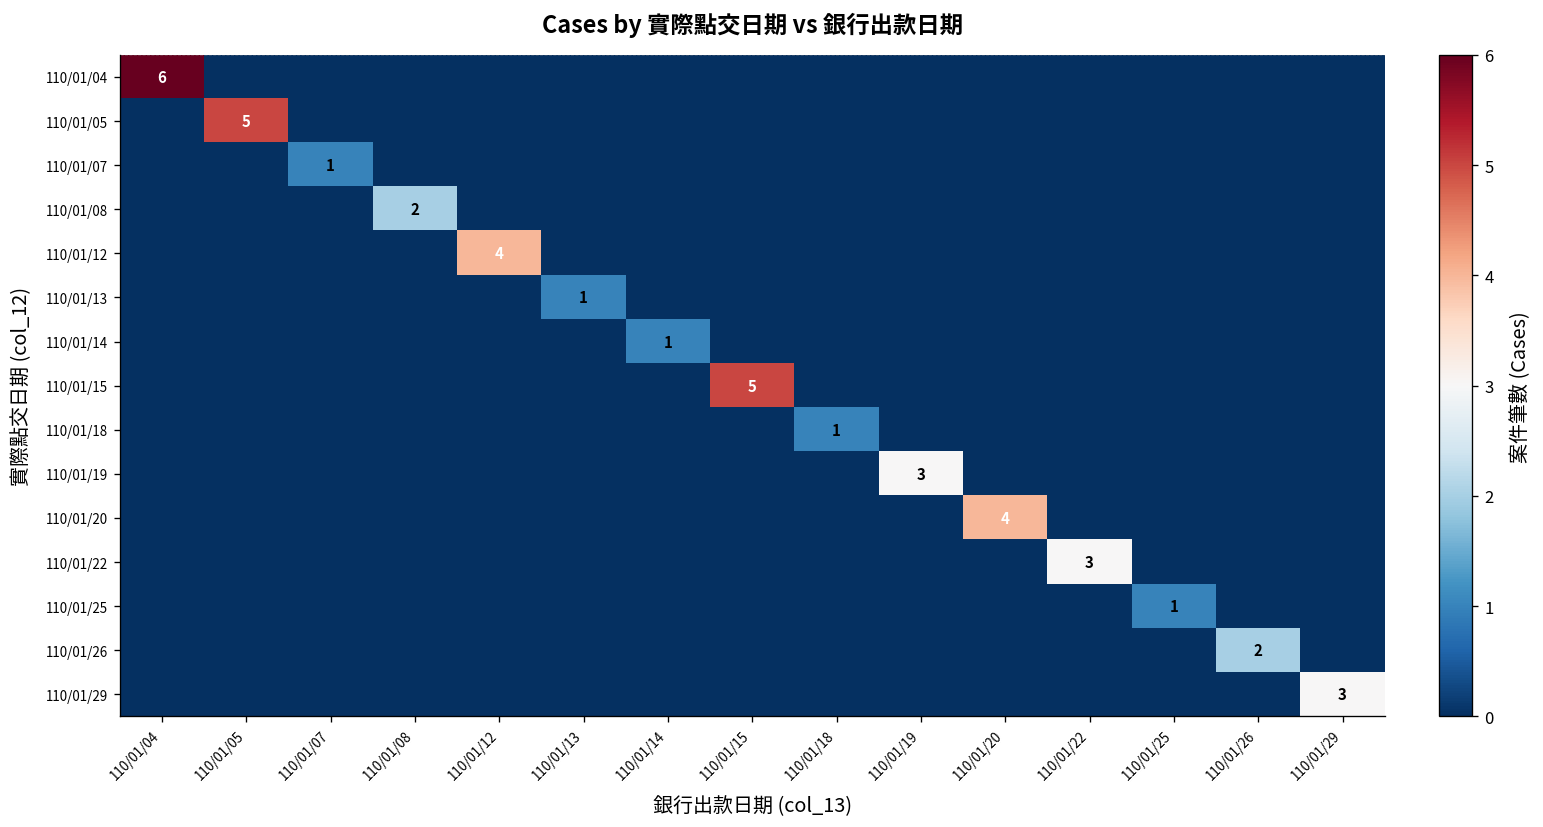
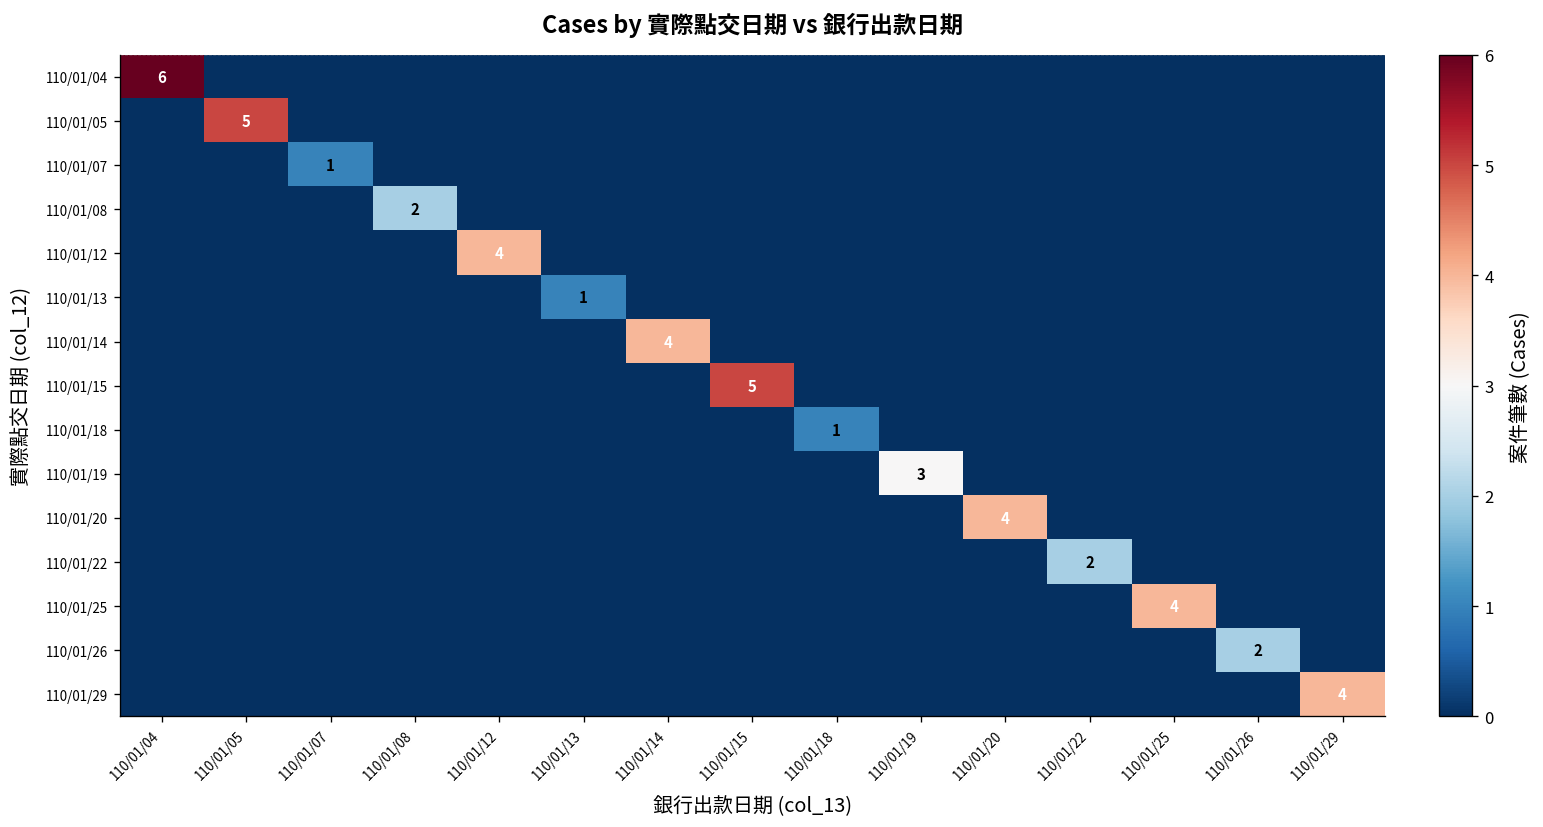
  {
    "110/01/04": {
      "110/01/04": 6
    },
    "110/01/05": {
      "110/01/05": 5
    },
    "110/01/07": {
      "110/01/07": 1
    },
    "110/01/08": {
      "110/01/08": 2
    },
    "110/01/12": {
      "110/01/12": 4
    },
    "110/01/13": {
      "110/01/13": 1
    },
    "110/01/14": {
-     "110/01/14": 1
+     "110/01/14": 4
    },
    "110/01/15": {
      "110/01/15": 5
    },
    "110/01/18": {
      "110/01/18": 1
    },
    "110/01/19": {
      "110/01/19": 3
    },
    "110/01/20": {
      "110/01/20": 4
    },
    "110/01/22": {
-     "110/01/22": 3
+     "110/01/22": 2
    },
    "110/01/25": {
-     "110/01/25": 1
+     "110/01/25": 4
    },
    "110/01/26": {
      "110/01/26": 2
    },
    "110/01/29": {
-     "110/01/29": 3
+     "110/01/29": 4
    }
  }
